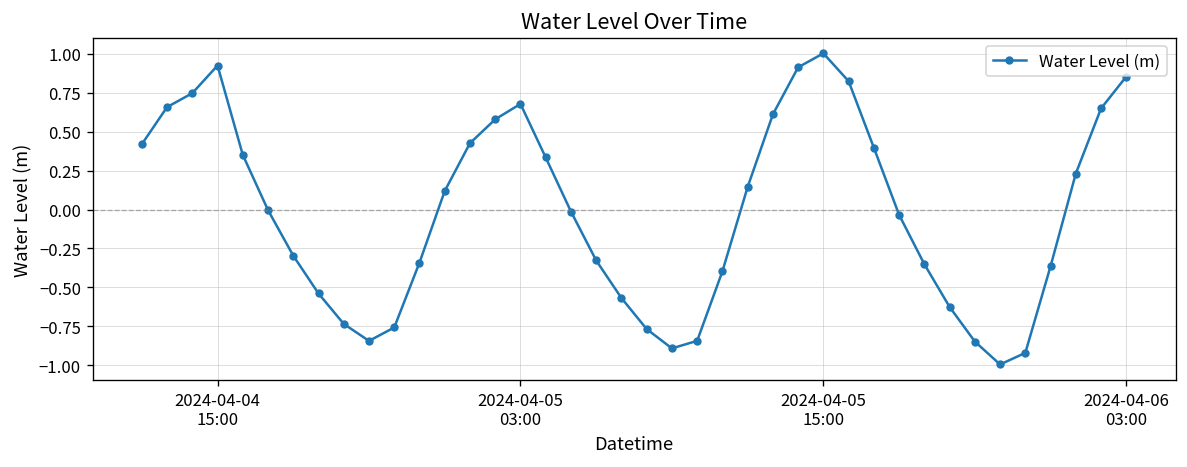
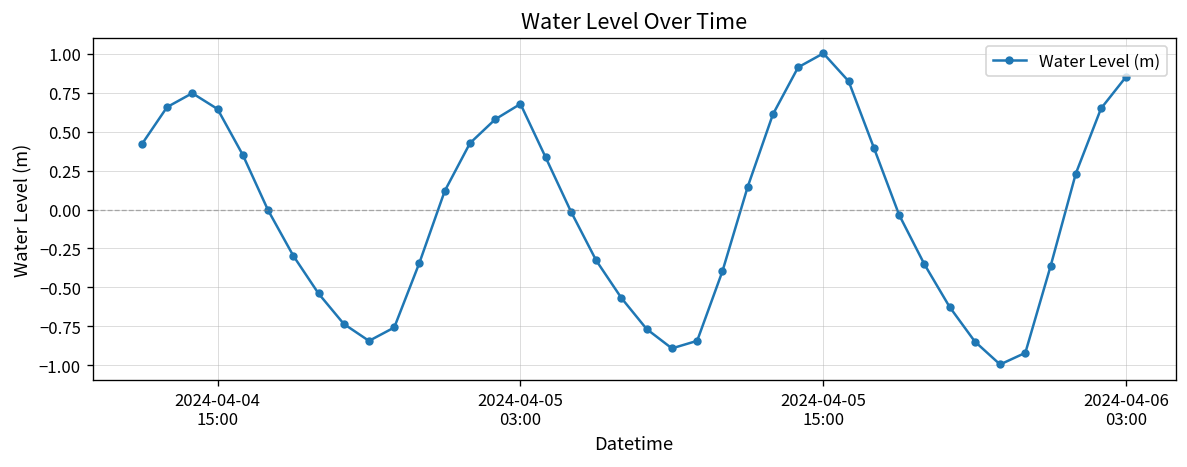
  {
-   "2024-04-04 15:00": 0.92,
+   "2024-04-04 15:00": 0.65,
    "2024-04-05 03:00": 0.68,
    "2024-04-05 15:00": 1.00
  }
